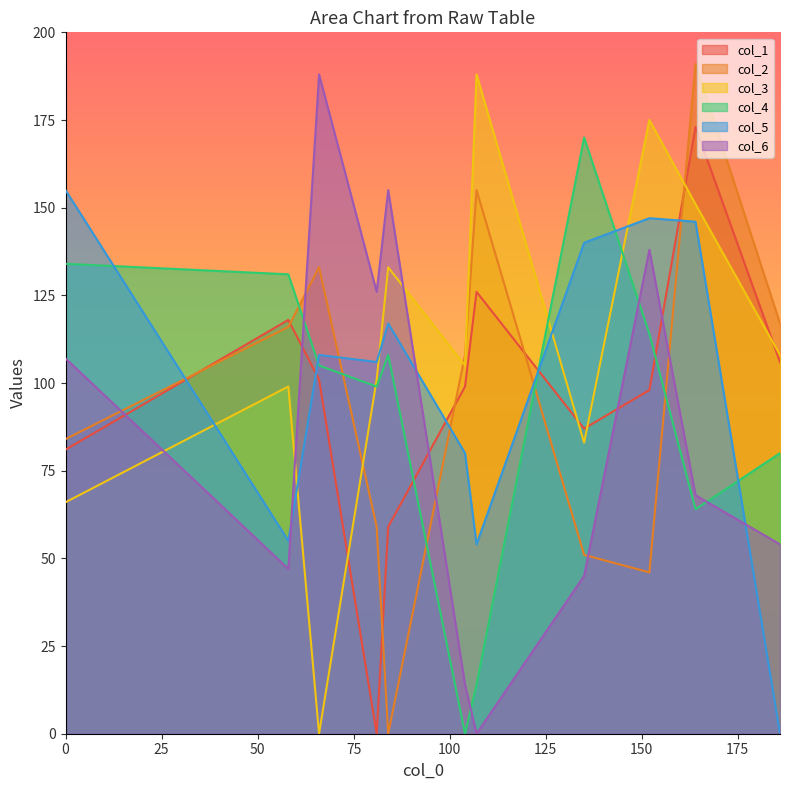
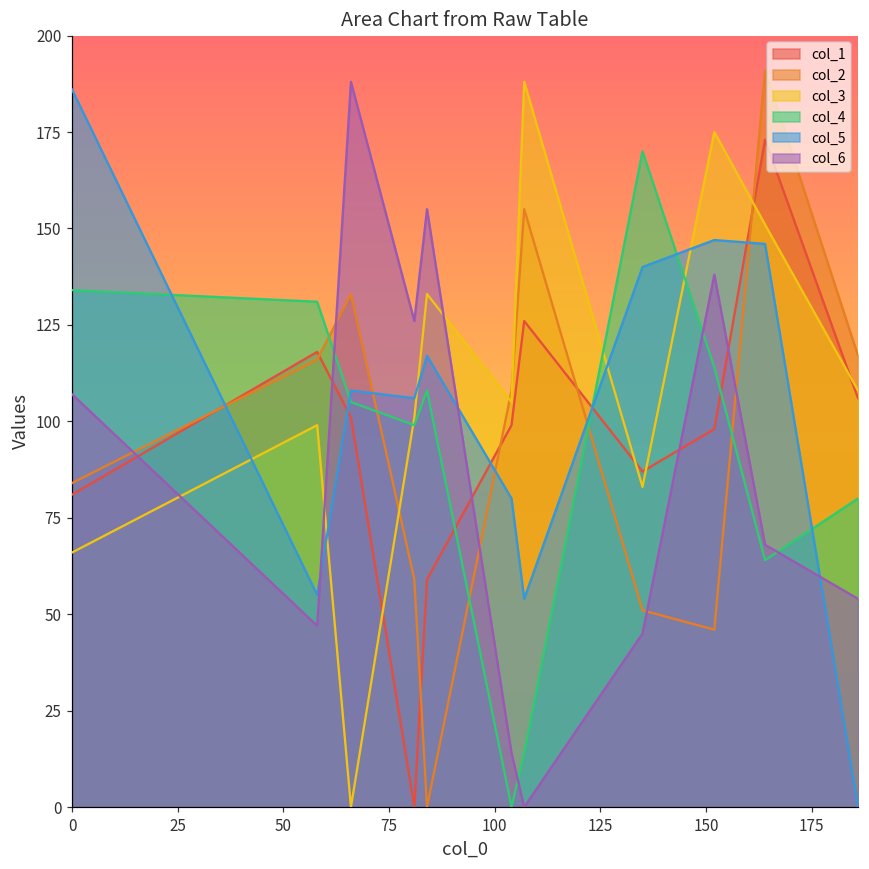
  {
    "col_3": {
      "0": 66
    },
    "col_4": {
      "0": 134
    },
    "col_5": {
-     "0": 155
+     "0": 186
    },
    "col_6": {
      "0": 107
    }
  }
